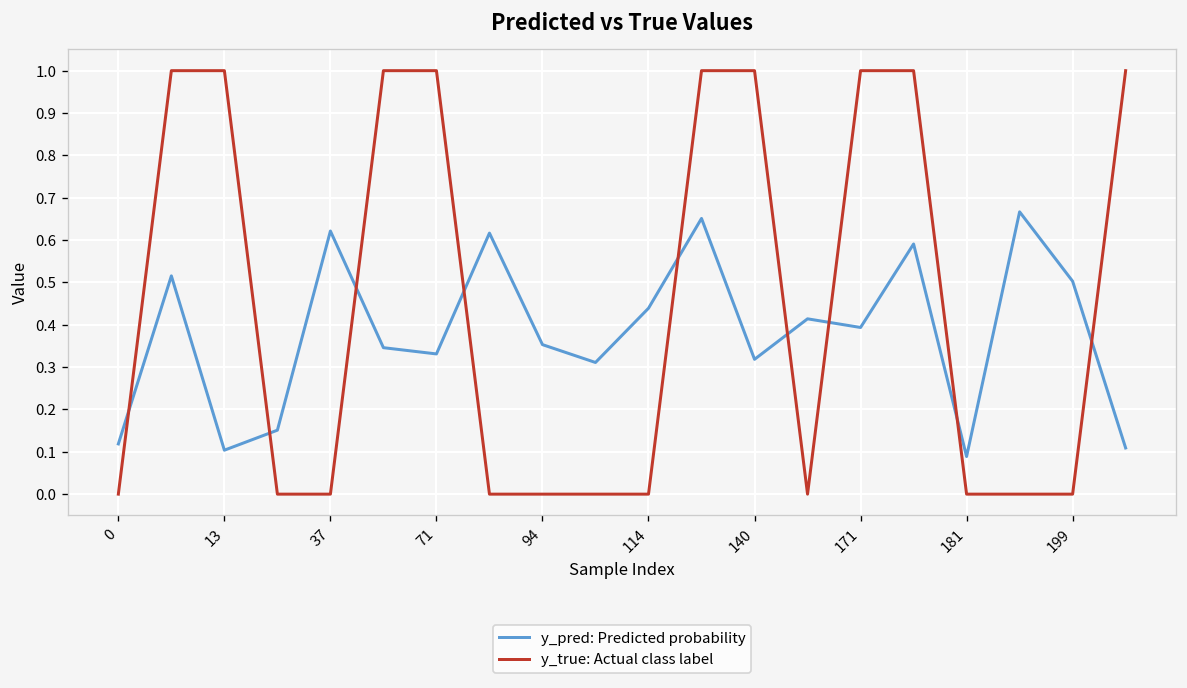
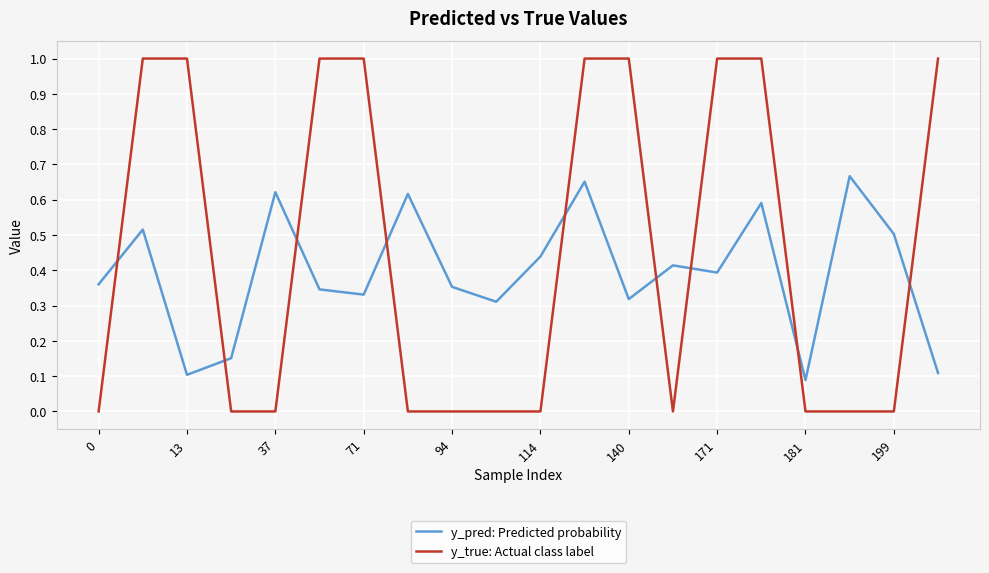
  {
    "y_pred: Predicted probability": {
-     "0": 0.12,
+     "0": 0.36,
      "13": 0.10,
      "37": 0.62,
      "71": 0.33,
      "94": 0.35,
      "114": 0.44,
      "140": 0.32,
      "171": 0.39,
      "181": 0.09,
      "199": 0.50
    },
    "y_true: Actual class label": {
      "0": 0.00,
      "13": 1.00,
      "37": 0.00,
      "71": 1.00,
      "94": 0.00,
      "114": 0.00,
      "140": 1.00,
      "171": 1.00,
      "181": 0.00,
      "199": 0.00
    }
  }
